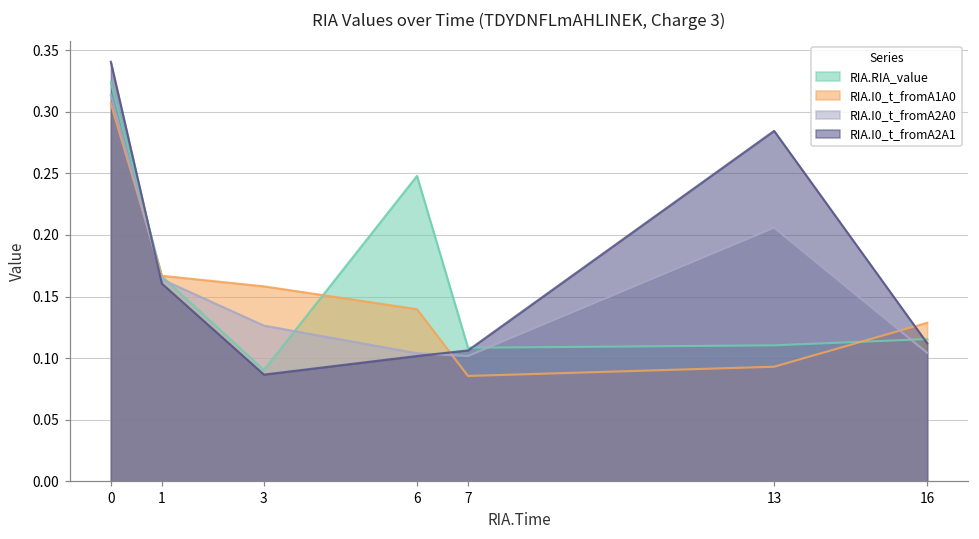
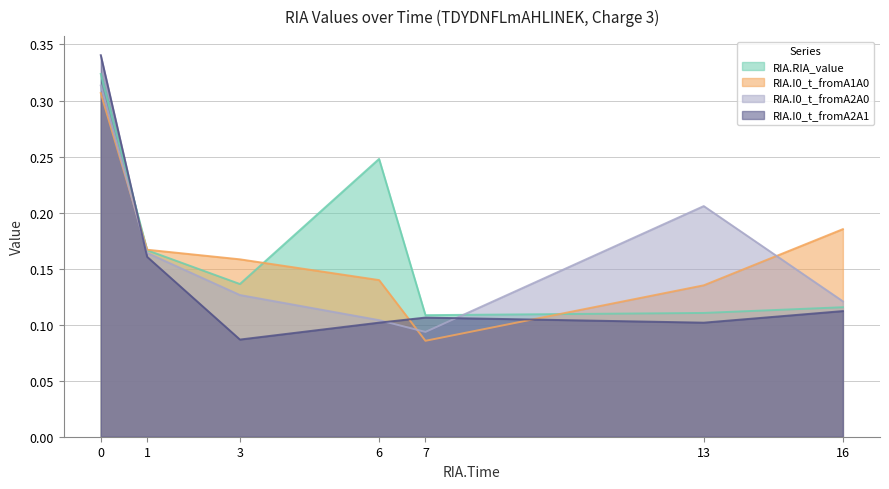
  {
    "RIA.RIA_value": {
      "0": 0.324,
-     "3": 0.090,
+     "3": 0.136,
      "6": 0.248,
      "13": 0.110,
      "16": 0.116
    },
    "RIA.I0_t_fromA1A0": {
      "0": 0.307,
      "3": 0.158,
      "6": 0.140,
      "7": 0.086,
-     "13": 0.093,
-     "16": 0.129
+     "13": 0.135,
+     "16": 0.185
    },
    "RIA.I0_t_fromA2A0": {
      "0": 0.313,
      "1": 0.164,
      "3": 0.126,
      "6": 0.104,
-     "7": 0.102,
+     "7": 0.094,
      "13": 0.206,
-     "16": 0.104
+     "16": 0.121
    },
    "RIA.I0_t_fromA2A1": {
      "0": 0.340,
      "1": 0.161,
      "3": 0.087,
      "6": 0.102,
-     "13": 0.284,
+     "13": 0.102,
      "16": 0.112
    }
  }
